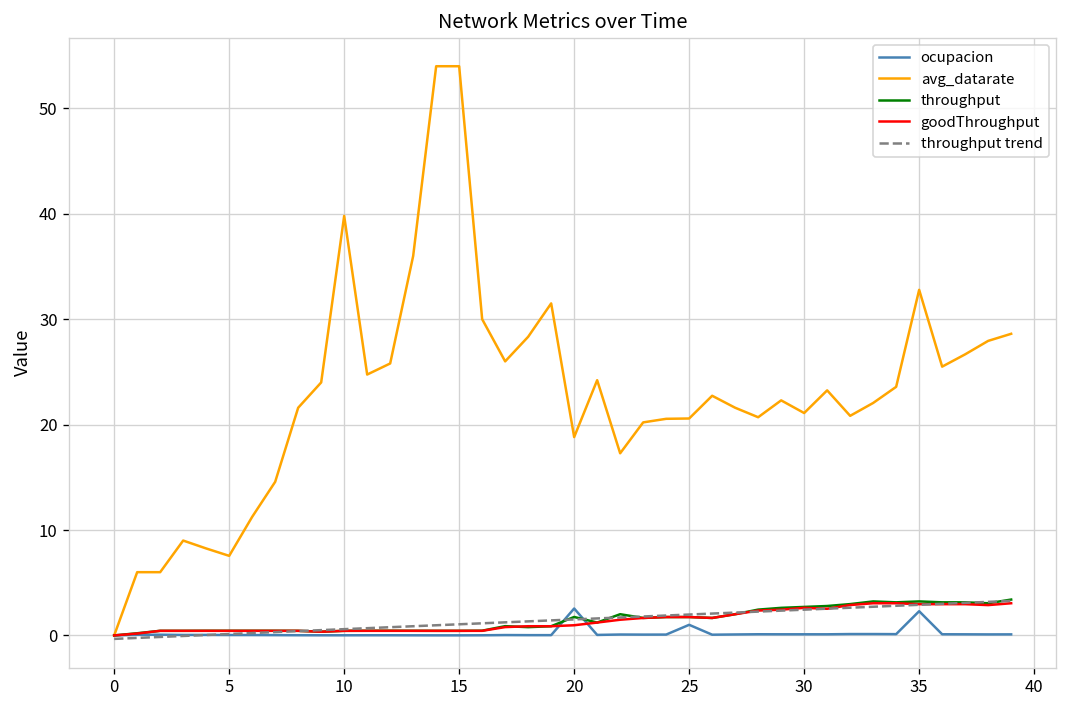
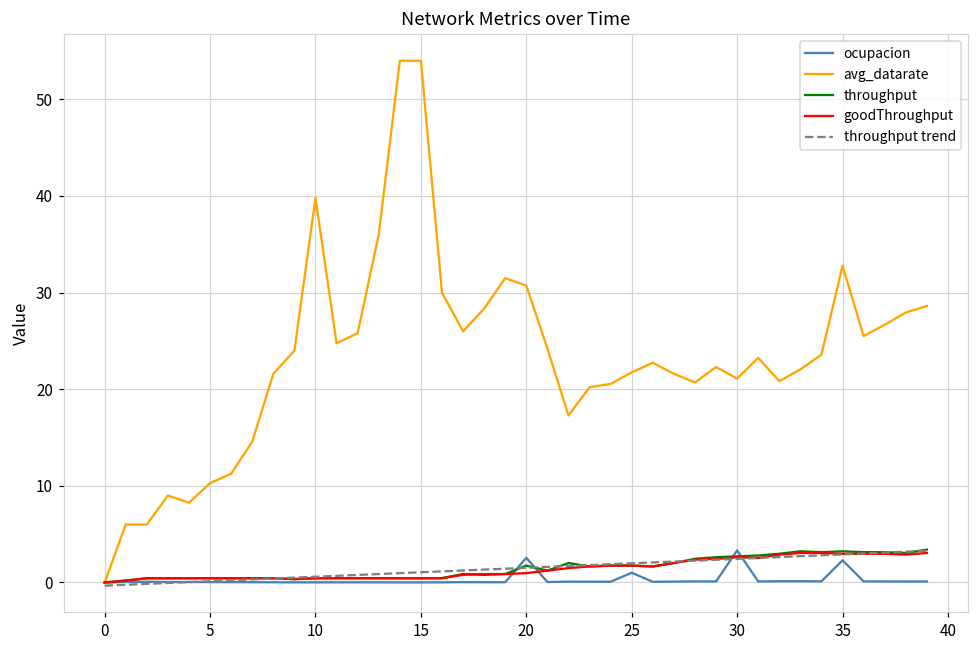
  {
    "ocupacion": {
      "10": 0,
      "15": 0,
      "20": 3,
      "25": 1,
-     "30": 0,
+     "30": 3,
      "35": 2
    },
    "avg_datarate": {
-     "5": 8,
+     "5": 10,
      "10": 40,
      "15": 54,
-     "20": 19,
-     "25": 21,
+     "20": 31,
+     "25": 22,
      "30": 21,
      "35": 33
    },
    "goodThroughput": {
      "20": 1
    },
    "throughput trend": {
      "0": 0,
      "15": 1
    }
  }
